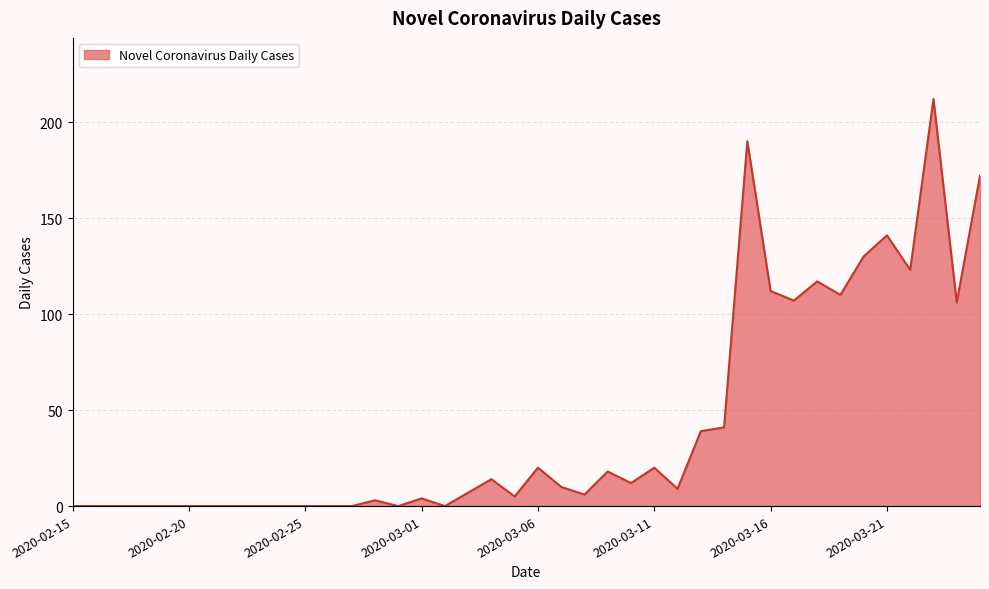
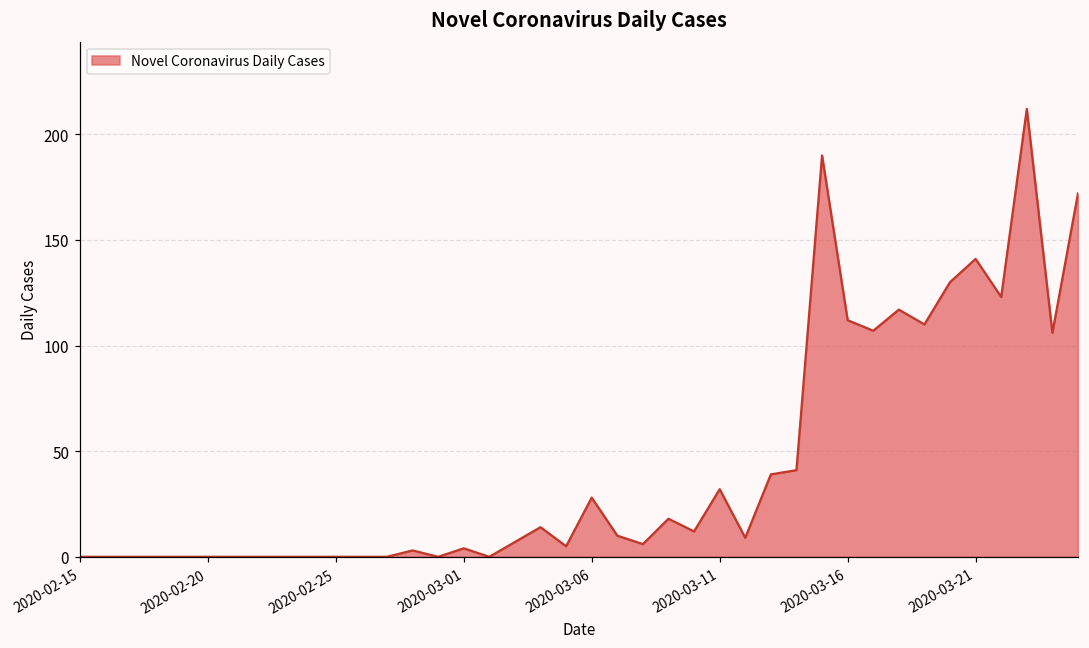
  {
    "2020-02-15": 0,
    "2020-02-20": 0,
    "2020-02-25": 0,
    "2020-03-01": 4,
-   "2020-03-06": 20,
-   "2020-03-11": 20,
+   "2020-03-06": 28,
+   "2020-03-11": 32,
    "2020-03-16": 112,
    "2020-03-21": 141
  }
